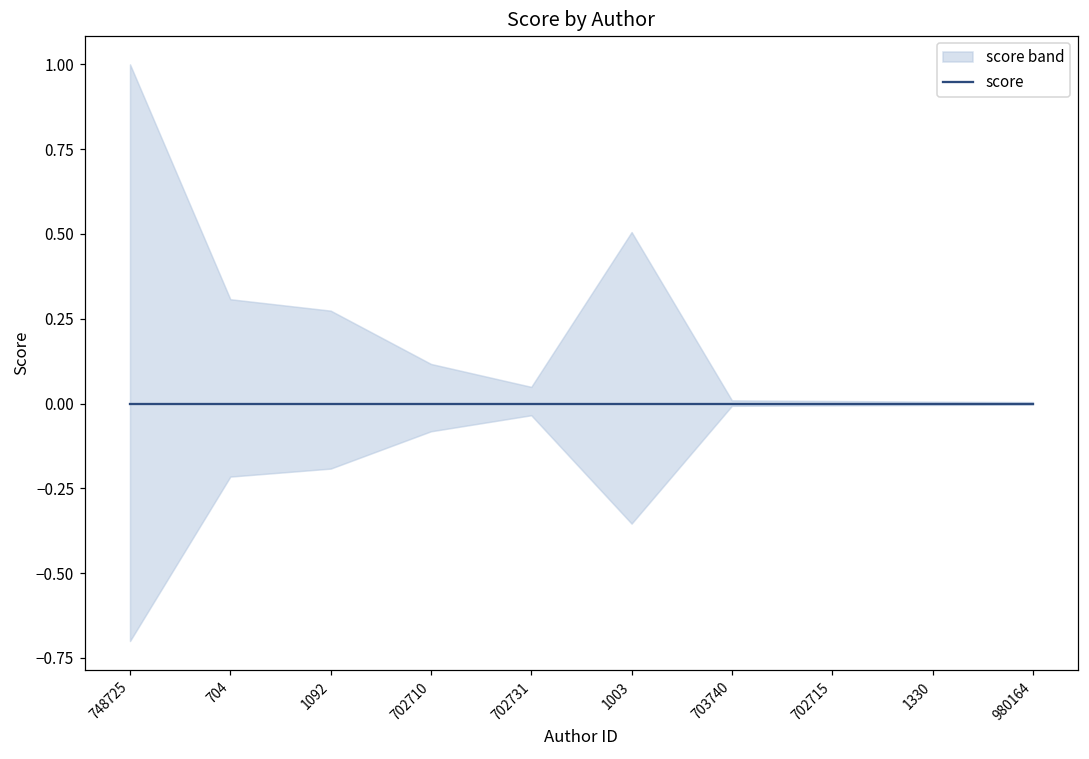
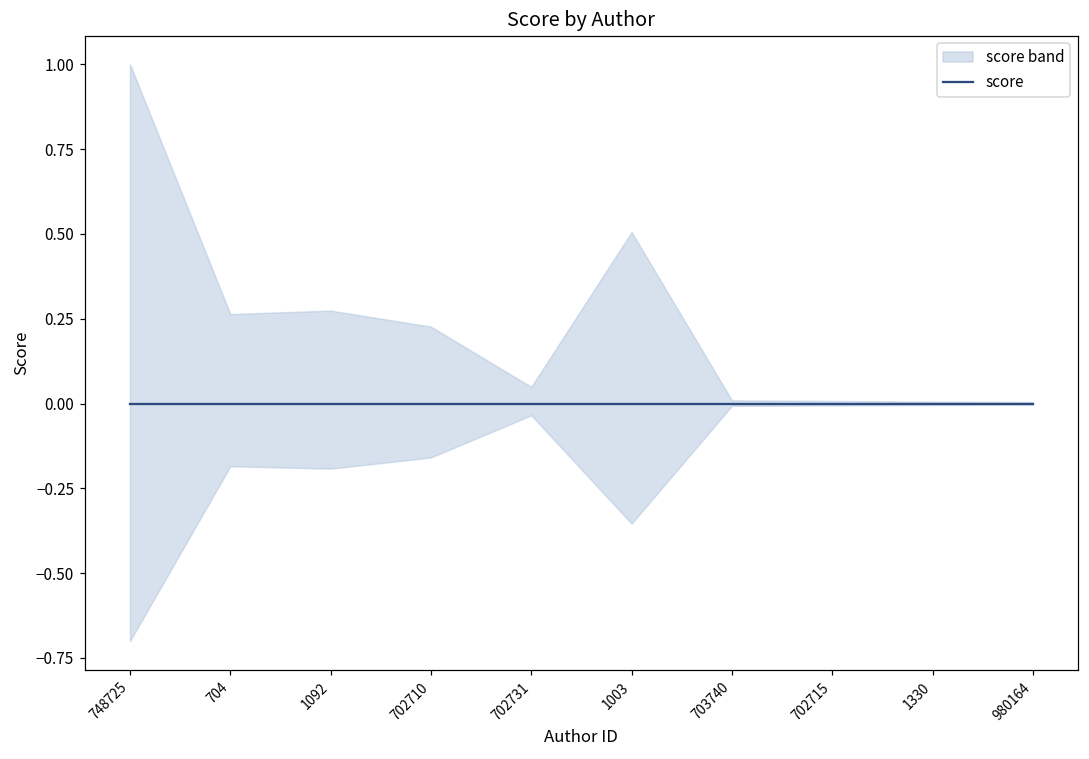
  {
    "score": {
      "748725": 0.00,
      "704": 0.00,
      "1092": 0.00,
      "702710": 0.00,
      "702731": 0.00,
      "1003": 0.00,
      "703740": 0.00
    },
    "score band": {
-     "704": 0.31,
-     "702710": 0.12
+     "704": 0.26,
+     "702710": 0.23
    }
  }
